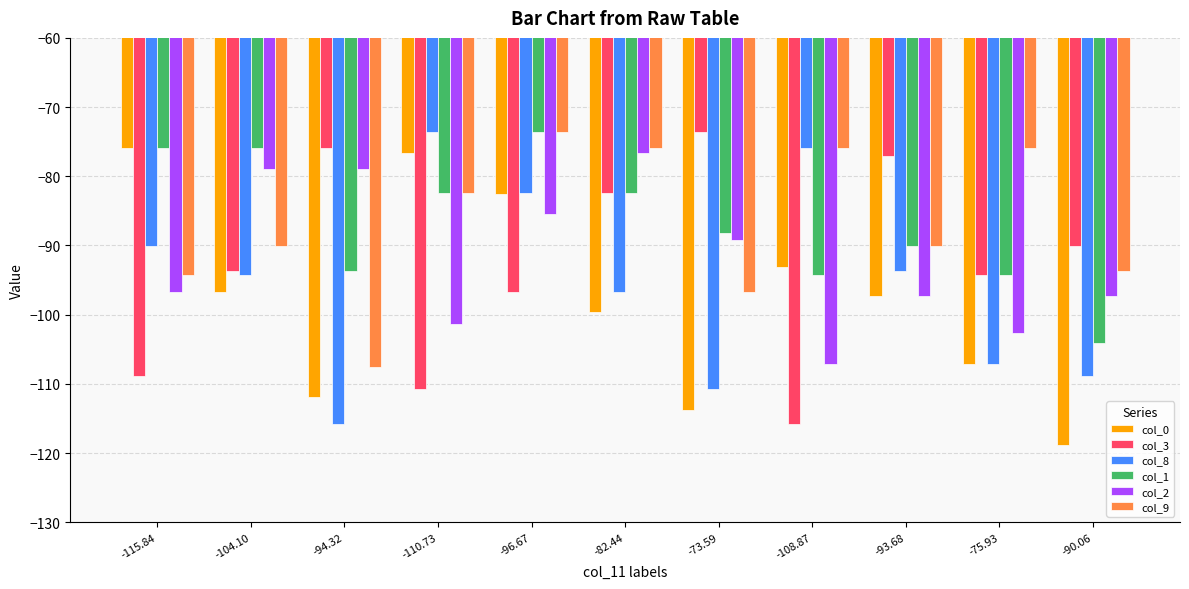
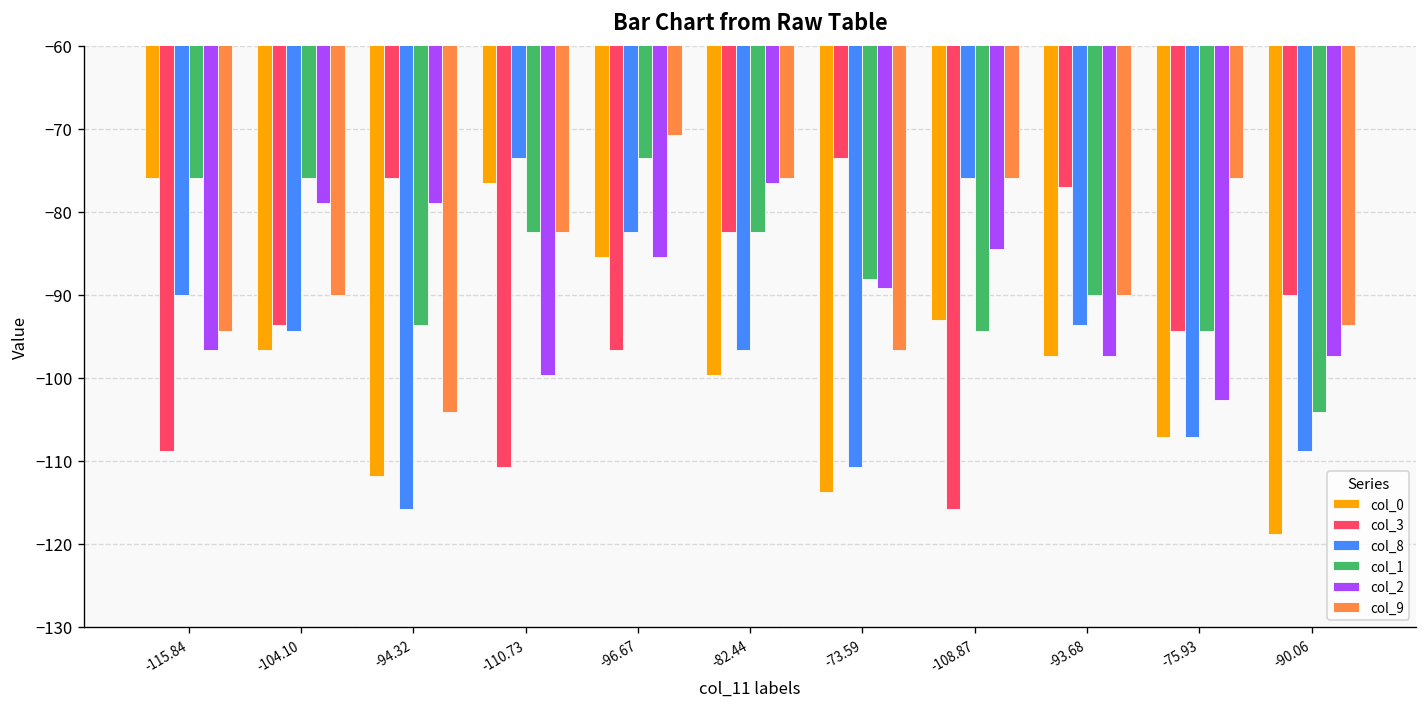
  {
    "col_0": {
      "-115.84": -76,
      "-104.10": -97,
      "-94.32": -112,
      "-110.73": -77,
-     "-96.67": -83,
+     "-96.67": -85,
      "-82.44": -100,
      "-73.59": -114,
      "-108.87": -93,
      "-93.68": -97,
      "-75.93": -107,
      "-90.06": -119
    },
    "col_3": {
      "-115.84": -109,
      "-104.10": -94,
      "-94.32": -76,
      "-110.73": -111,
      "-96.67": -97,
      "-82.44": -82,
      "-73.59": -74,
      "-108.87": -116,
      "-93.68": -77,
      "-75.93": -94,
      "-90.06": -90
    },
    "col_8": {
      "-115.84": -90,
      "-104.10": -94,
      "-94.32": -116,
      "-110.73": -74,
      "-96.67": -82,
      "-82.44": -97,
      "-73.59": -111,
      "-108.87": -76,
      "-93.68": -94,
      "-75.93": -107,
      "-90.06": -109
    },
    "col_1": {
      "-115.84": -76,
      "-104.10": -76,
      "-94.32": -94,
      "-110.73": -82,
      "-96.67": -74,
      "-82.44": -82,
      "-73.59": -88,
      "-108.87": -94,
      "-93.68": -90,
      "-75.93": -94,
      "-90.06": -104
    },
    "col_2": {
      "-115.84": -97,
      "-104.10": -79,
      "-94.32": -79,
-     "-110.73": -101,
+     "-110.73": -100,
      "-96.67": -85,
      "-82.44": -77,
      "-73.59": -89,
-     "-108.87": -107,
+     "-108.87": -85,
      "-93.68": -97,
      "-75.93": -103,
      "-90.06": -97
    },
    "col_9": {
      "-115.84": -94,
      "-104.10": -90,
-     "-94.32": -108,
+     "-94.32": -104,
      "-110.73": -82,
-     "-96.67": -74,
+     "-96.67": -71,
      "-82.44": -76,
      "-73.59": -97,
      "-108.87": -76,
      "-93.68": -90,
      "-75.93": -76,
      "-90.06": -94
    }
  }
